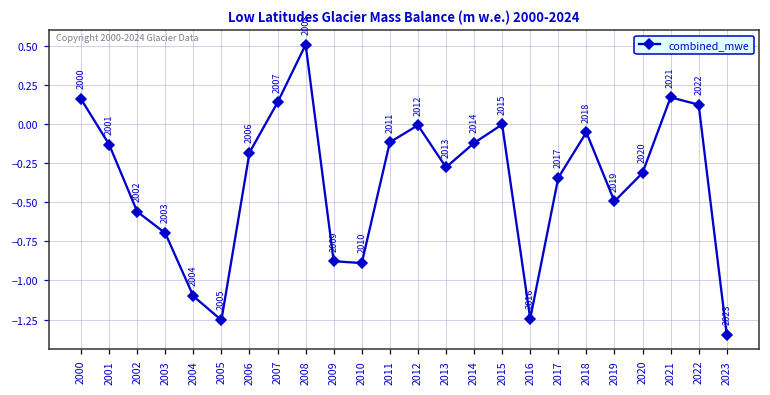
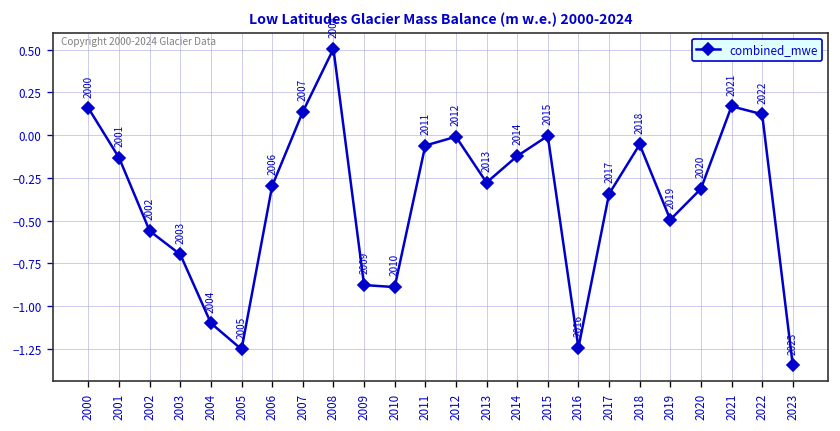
  {
-   "2006": -0.18,
-   "2011": -0.12
+   "2006": -0.30,
+   "2011": -0.06
  }
